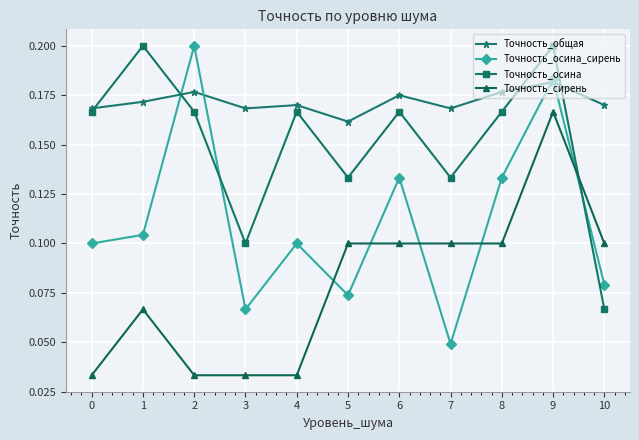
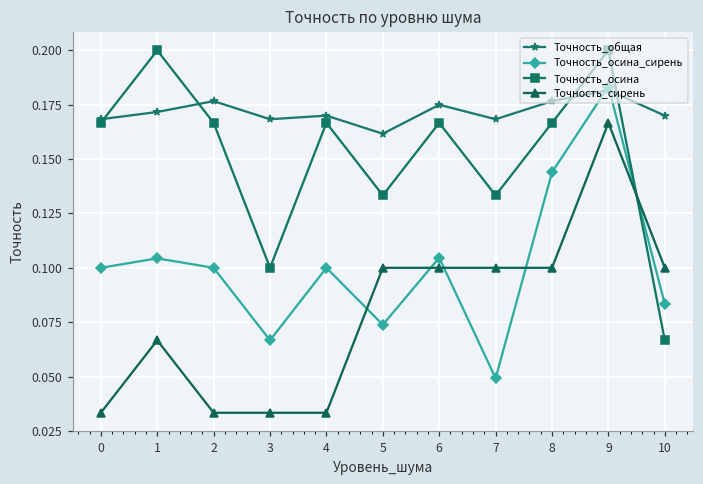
  {
    "Точность_осина_сирень": {
      "0": 0.100,
      "1": 0.104,
-     "2": 0.2,
+     "2": 0.1,
      "3": 0.067,
      "4": 0.100,
      "5": 0.074,
-     "6": 0.133,
+     "6": 0.105,
      "7": 0.049,
-     "8": 0.133,
-     "10": 0.079
+     "8": 0.144,
+     "10": 0.083
    }
  }
